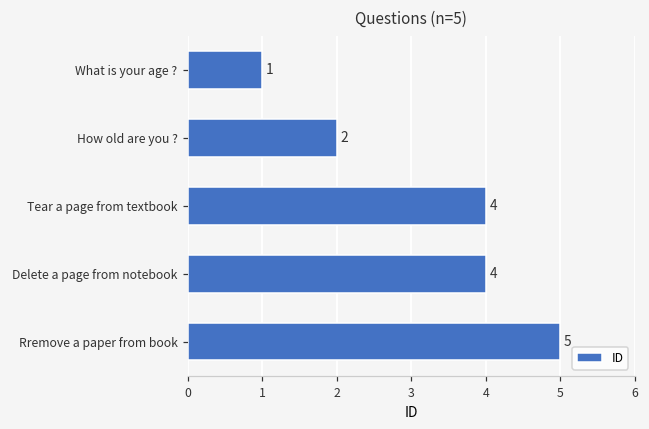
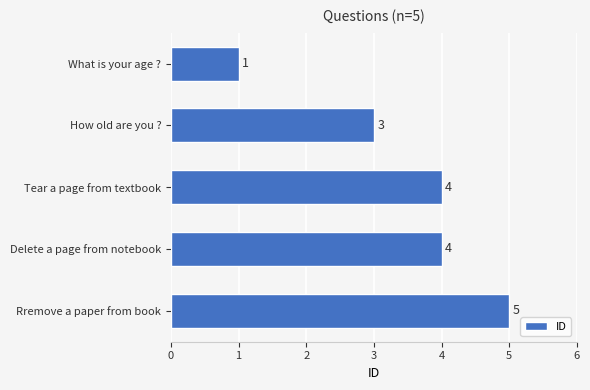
  {
    "What is your age ?": 1,
-   "How old are you ?": 2,
+   "How old are you ?": 3,
    "Tear a page from textbook": 4,
    "Delete a page from notebook": 4,
    "Rremove a paper from book": 5
  }
